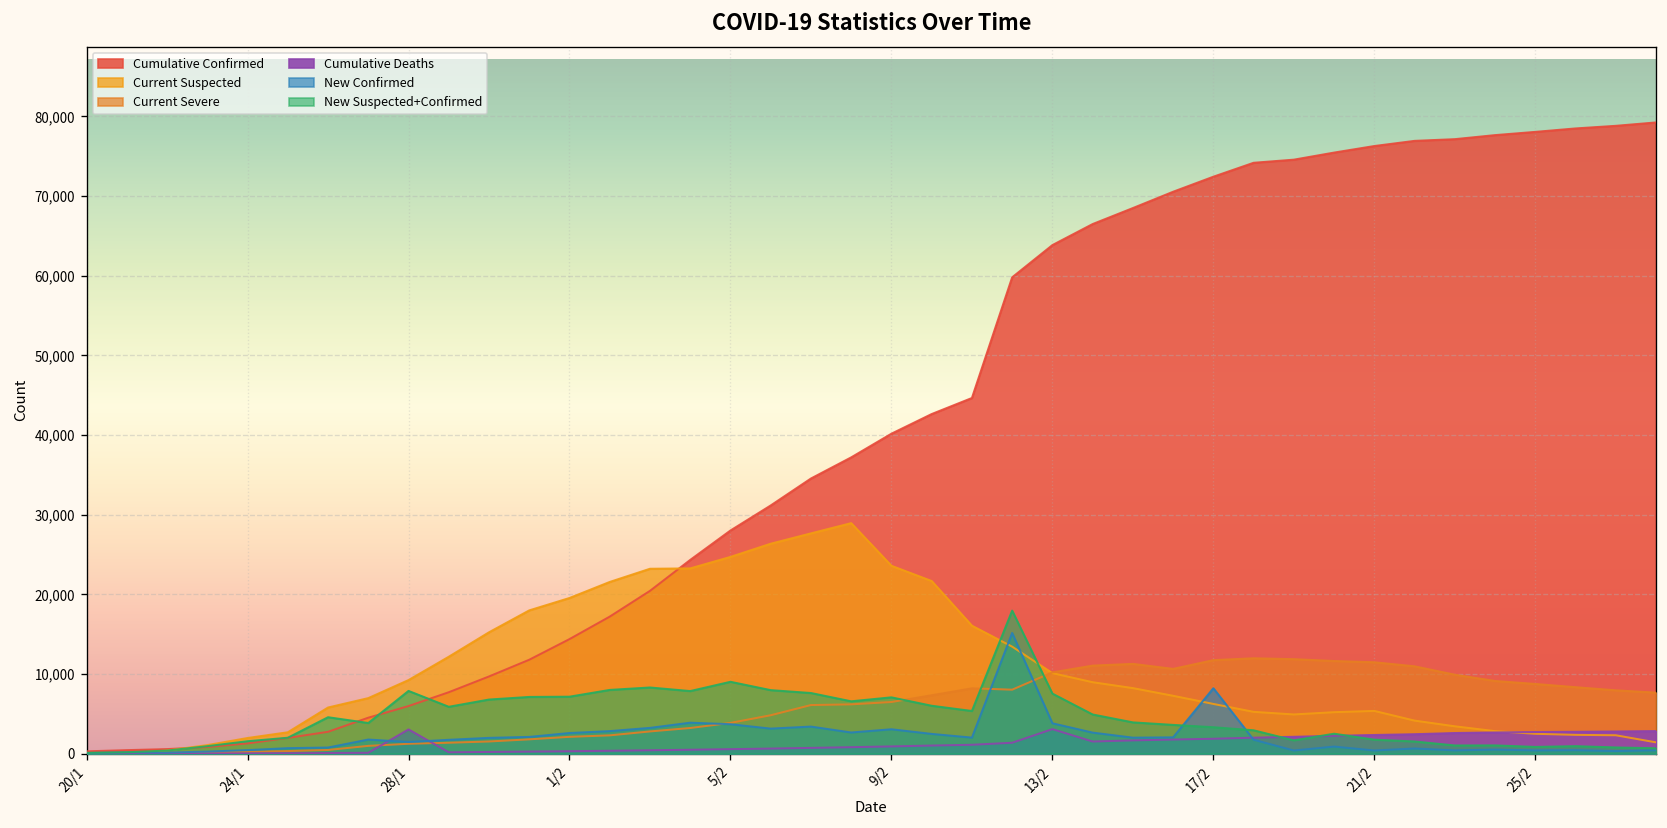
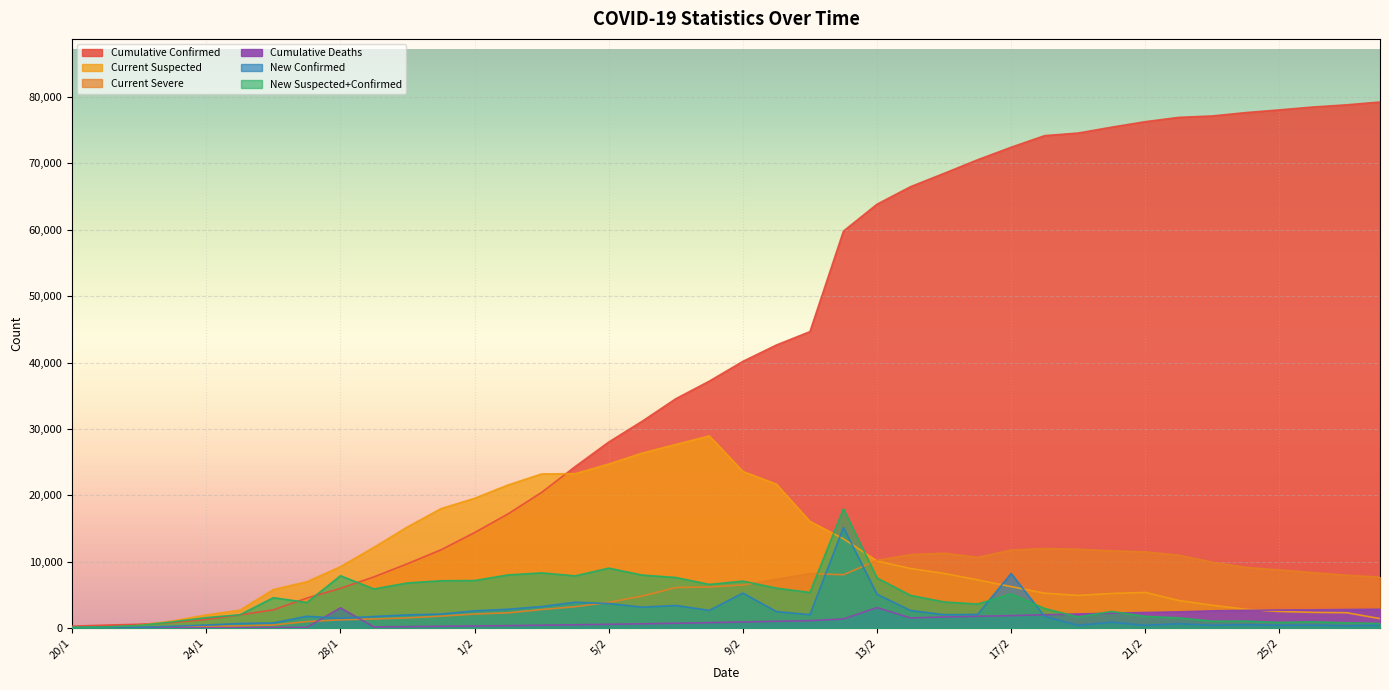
  {
    "Cumulative Deaths": {
      "28/1": "3,000",
      "1/2": "0",
      "5/2": "1,000",
      "9/2": "1,000",
      "13/2": "3,000",
      "17/2": "2,000",
      "21/2": "2,000"
    },
    "New Confirmed": {
      "1/2": "3,000",
-     "9/2": "3,000",
-     "13/2": "4,000",
+     "9/2": "5,000",
+     "13/2": "5,000",
      "17/2": "8,000",
      "21/2": "0",
      "25/2": "0"
    },
    "New Suspected+Confirmed": {
      "28/1": "8,000",
      "1/2": "7,000",
      "5/2": "9,000",
      "9/2": "7,000",
      "13/2": "8,000",
-     "17/2": "3,000",
+     "17/2": "5,000",
      "21/2": "2,000",
      "25/2": "1,000"
    }
  }
